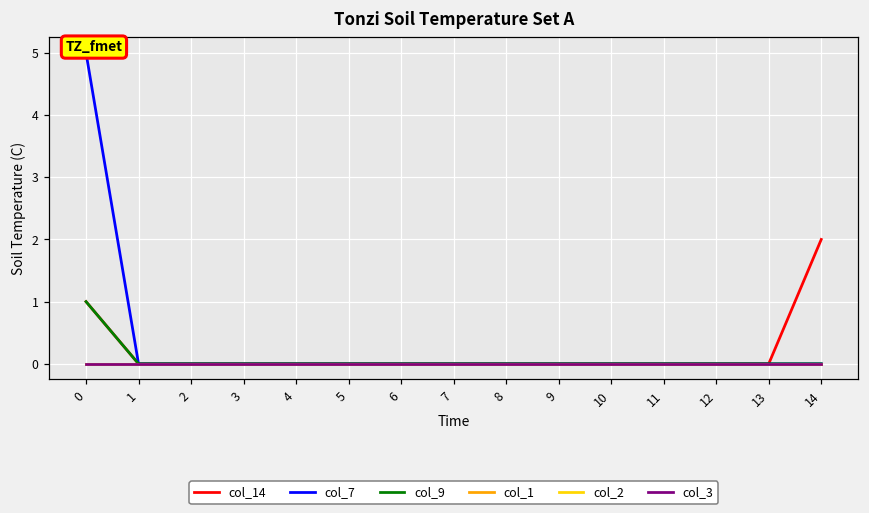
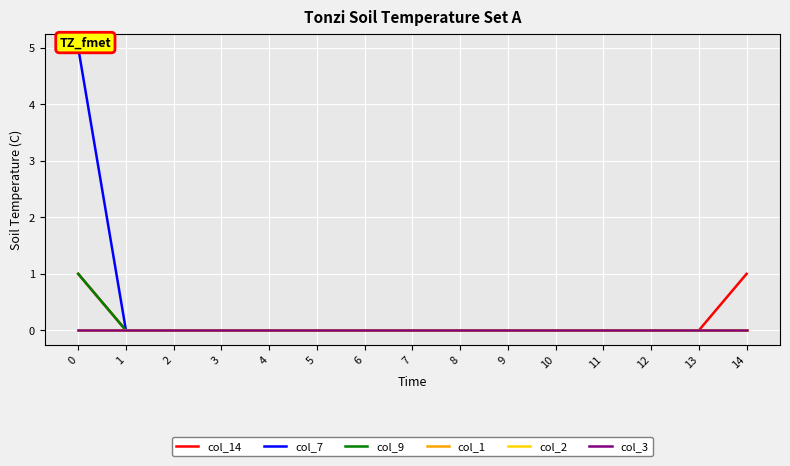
  {
    "col_14": {
-     "14": 2
+     "14": 1
    },
    "col_3": {
      "0": 0
    }
  }
